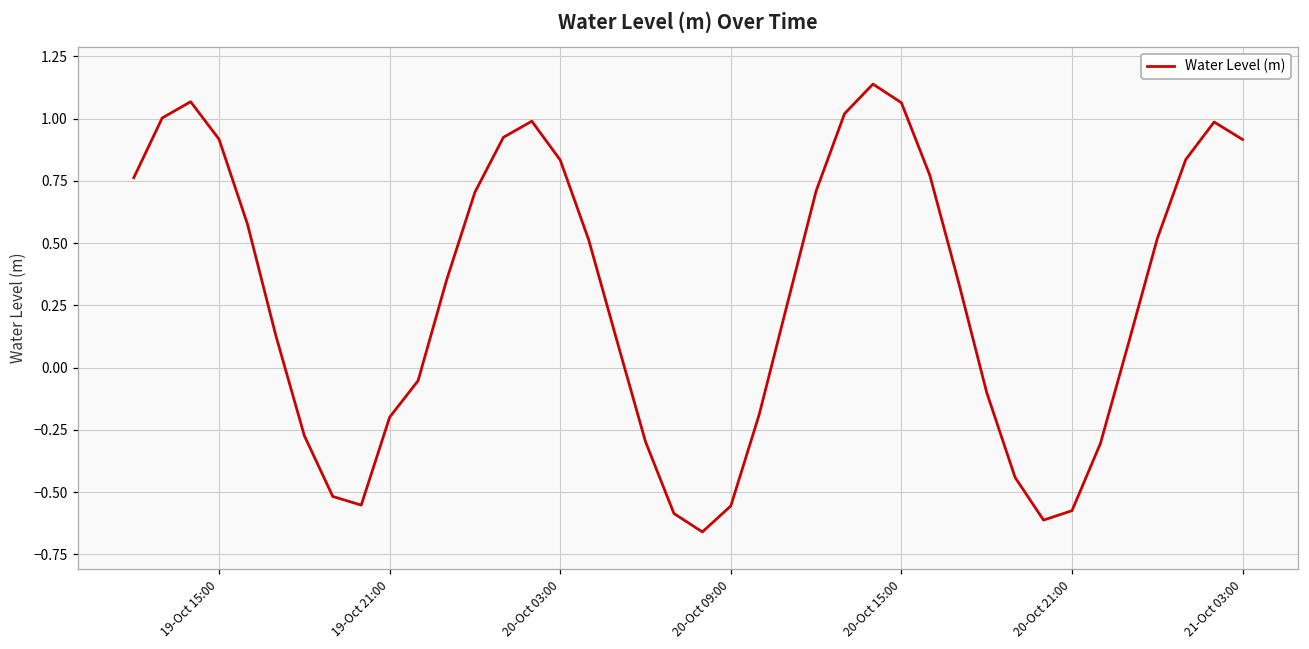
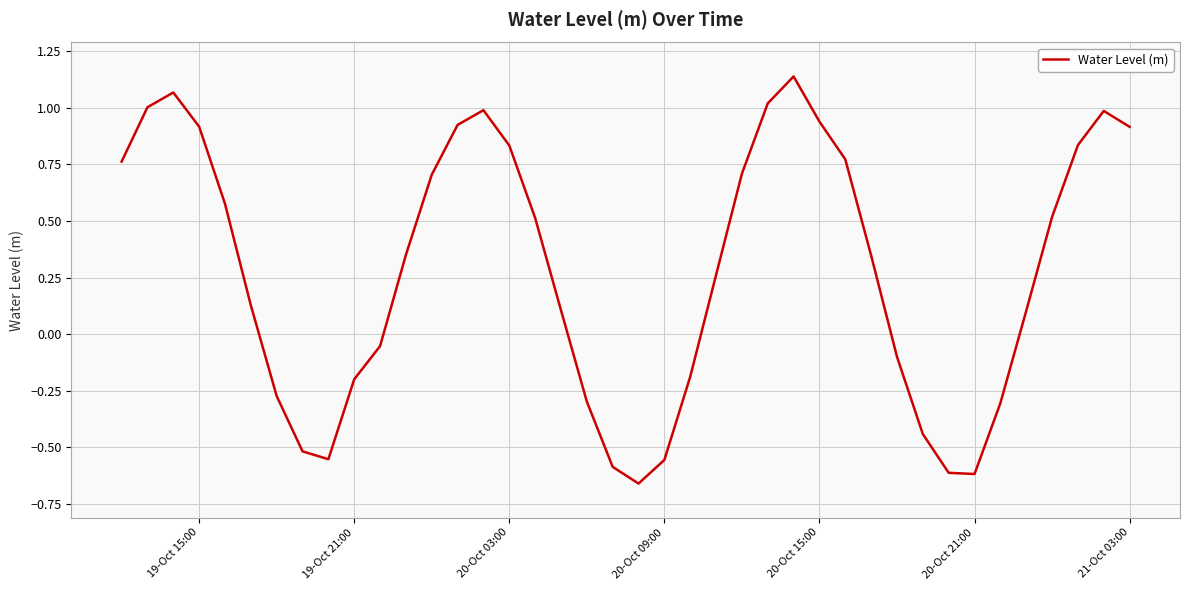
  {
    "19-Oct 15:00": 0.92,
    "19-Oct 21:00": -0.20,
    "20-Oct 03:00": 0.83,
    "20-Oct 09:00": -0.56,
-   "20-Oct 15:00": 1.06,
-   "20-Oct 21:00": -0.57,
+   "20-Oct 15:00": 0.94,
+   "20-Oct 21:00": -0.62,
    "21-Oct 03:00": 0.92
  }
